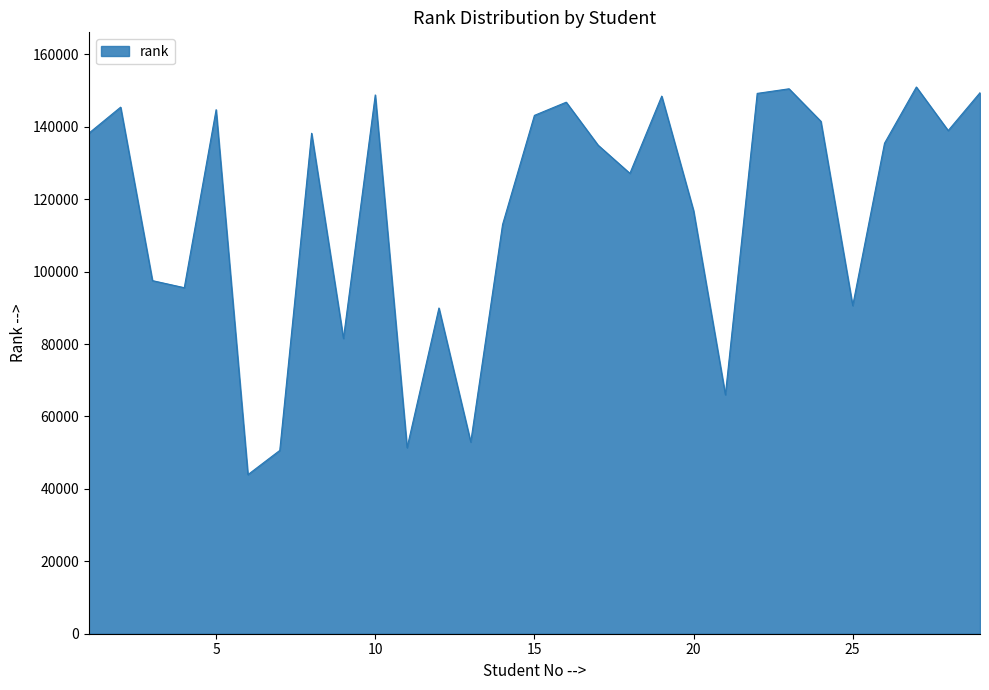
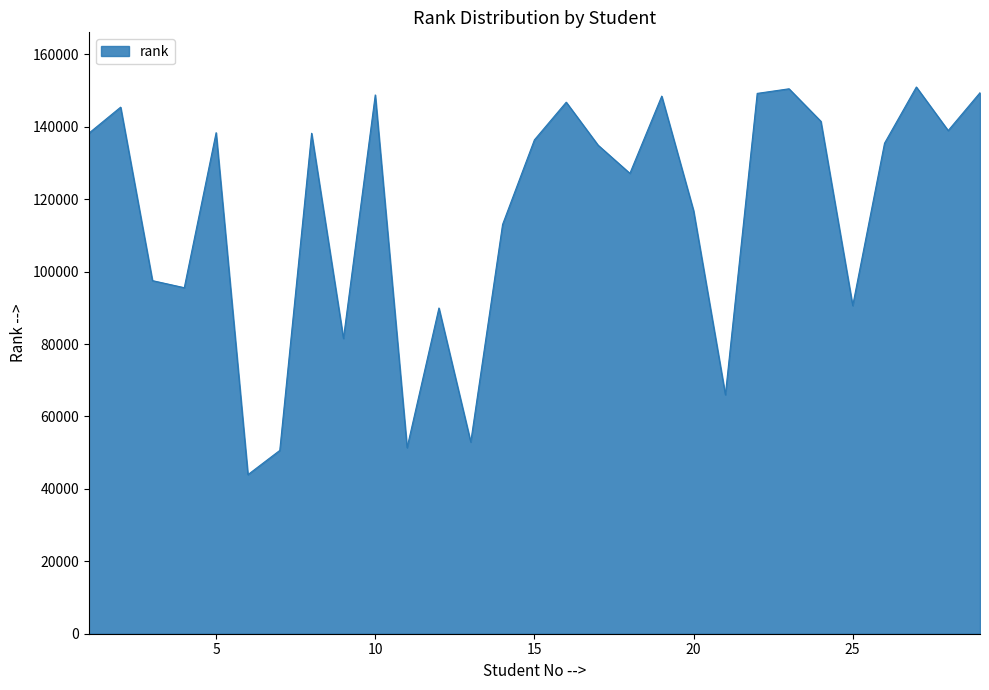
  {
-   "5": 145000,
+   "5": 138000,
    "10": 149000,
-   "15": 143000,
+   "15": 136000,
    "20": 117000,
    "25": 91000
  }
